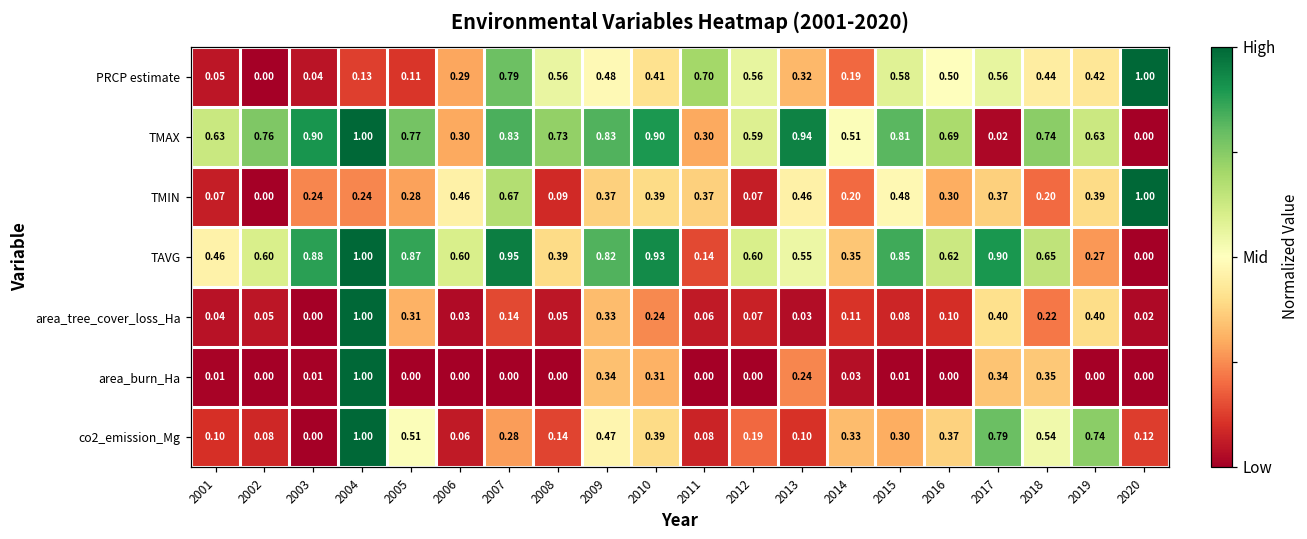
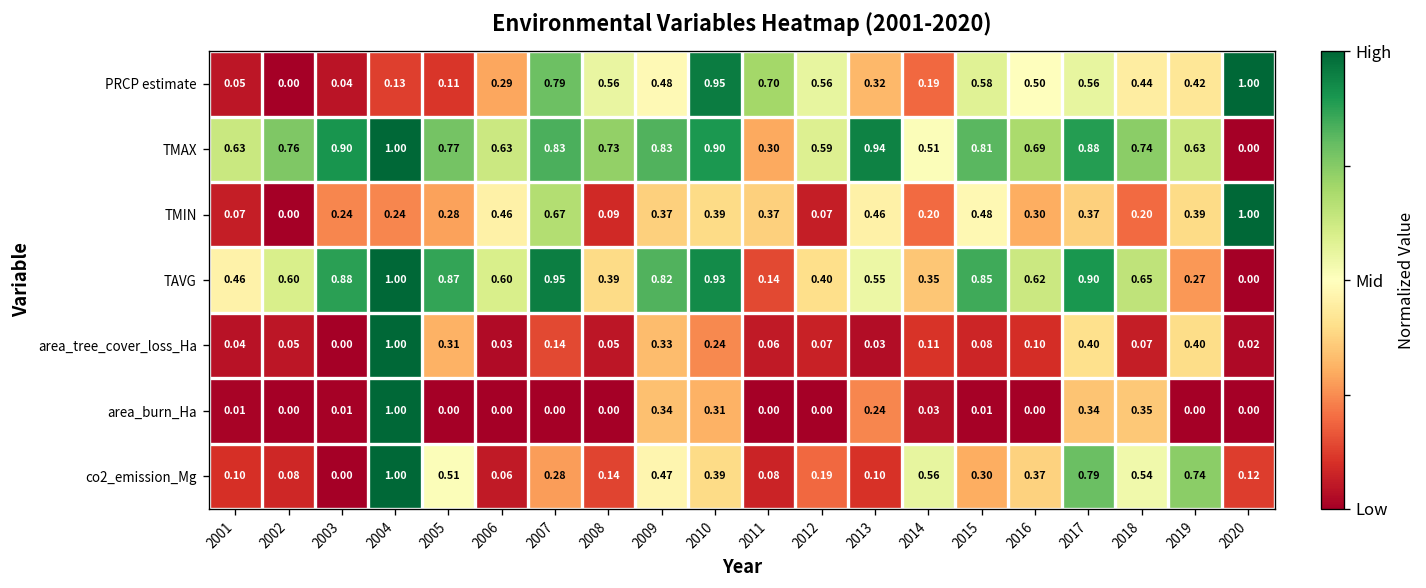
  {
    "PRCP estimate": {
      "2001": 0.05,
      "2002": 0.00,
      "2003": 0.04,
      "2004": 0.13,
      "2005": 0.11,
      "2006": 0.29,
      "2007": 0.79,
      "2008": 0.56,
      "2009": 0.48,
-     "2010": 0.41,
+     "2010": 0.95,
      "2011": 0.70,
      "2012": 0.56,
      "2013": 0.32,
      "2014": 0.19,
      "2015": 0.58,
      "2016": 0.50,
      "2017": 0.56,
      "2018": 0.44,
      "2019": 0.42,
      "2020": 1.00
    },
    "TMAX": {
      "2001": 0.63,
      "2002": 0.76,
      "2003": 0.90,
      "2004": 1.00,
      "2005": 0.77,
-     "2006": 0.30,
+     "2006": 0.63,
      "2007": 0.83,
      "2008": 0.73,
      "2009": 0.83,
      "2010": 0.90,
      "2011": 0.30,
      "2012": 0.59,
      "2013": 0.94,
      "2014": 0.51,
      "2015": 0.81,
      "2016": 0.69,
-     "2017": 0.02,
+     "2017": 0.88,
      "2018": 0.74,
      "2019": 0.63,
      "2020": 0.00
    },
    "TMIN": {
      "2001": 0.07,
      "2002": 0.00,
      "2003": 0.24,
      "2004": 0.24,
      "2005": 0.28,
      "2006": 0.46,
      "2007": 0.67,
      "2008": 0.09,
      "2009": 0.37,
      "2010": 0.39,
      "2011": 0.37,
      "2012": 0.07,
      "2013": 0.46,
      "2014": 0.20,
      "2015": 0.48,
      "2016": 0.30,
      "2017": 0.37,
      "2018": 0.20,
      "2019": 0.39,
      "2020": 1.00
    },
    "TAVG": {
      "2001": 0.46,
      "2002": 0.60,
      "2003": 0.88,
      "2004": 1.00,
      "2005": 0.87,
      "2006": 0.60,
      "2007": 0.95,
      "2008": 0.39,
      "2009": 0.82,
      "2010": 0.93,
      "2011": 0.14,
-     "2012": 0.60,
+     "2012": 0.40,
      "2013": 0.55,
      "2014": 0.35,
      "2015": 0.85,
      "2016": 0.62,
      "2017": 0.90,
      "2018": 0.65,
      "2019": 0.27,
      "2020": 0.00
    },
    "area_tree_cover_loss_Ha": {
      "2001": 0.04,
      "2002": 0.05,
      "2003": 0.00,
      "2004": 1.00,
      "2005": 0.31,
      "2006": 0.03,
      "2007": 0.14,
      "2008": 0.05,
      "2009": 0.33,
      "2010": 0.24,
      "2011": 0.06,
      "2012": 0.07,
      "2013": 0.03,
      "2014": 0.11,
      "2015": 0.08,
      "2016": 0.10,
      "2017": 0.40,
-     "2018": 0.22,
+     "2018": 0.07,
      "2019": 0.40,
      "2020": 0.02
    },
    "area_burn_Ha": {
      "2001": 0.01,
      "2002": 0.00,
      "2003": 0.01,
      "2004": 1.00,
      "2005": 0.00,
      "2006": 0.00,
      "2007": 0.00,
      "2008": 0.00,
      "2009": 0.34,
      "2010": 0.31,
      "2011": 0.00,
      "2012": 0.00,
      "2013": 0.24,
      "2014": 0.03,
      "2015": 0.01,
      "2016": 0.00,
      "2017": 0.34,
      "2018": 0.35,
      "2019": 0.00,
      "2020": 0.00
    },
    "co2_emission_Mg": {
      "2001": 0.10,
      "2002": 0.08,
      "2003": 0.00,
      "2004": 1.00,
      "2005": 0.51,
      "2006": 0.06,
      "2007": 0.28,
      "2008": 0.14,
      "2009": 0.47,
      "2010": 0.39,
      "2011": 0.08,
      "2012": 0.19,
      "2013": 0.10,
-     "2014": 0.33,
+     "2014": 0.56,
      "2015": 0.30,
      "2016": 0.37,
      "2017": 0.79,
      "2018": 0.54,
      "2019": 0.74,
      "2020": 0.12
    }
  }
